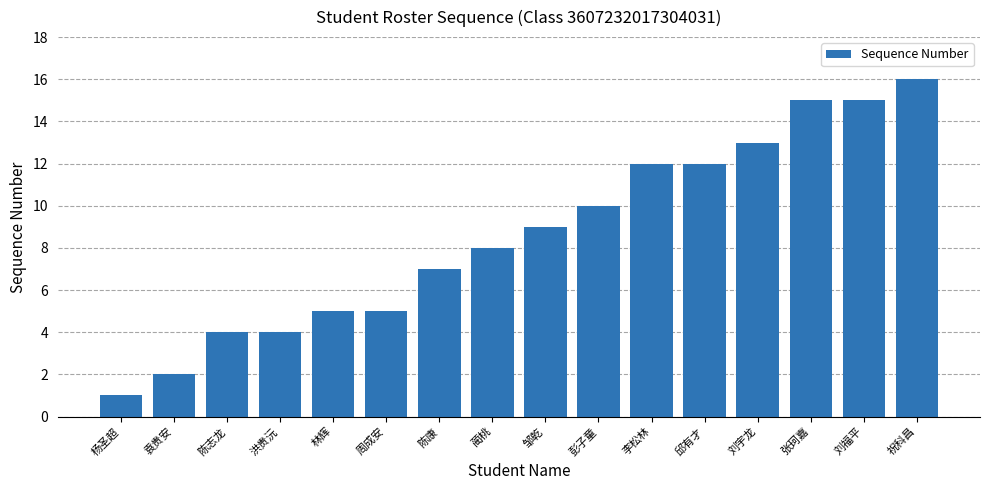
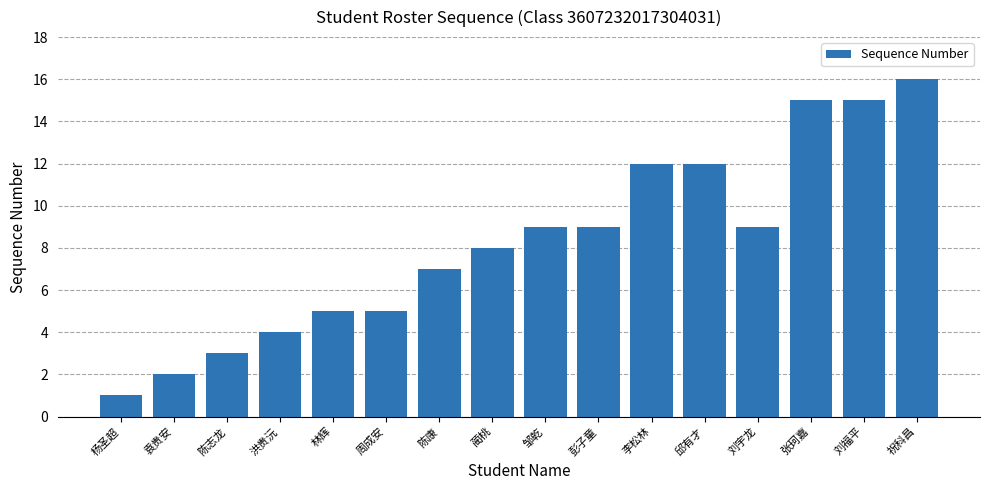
  {
    "杨圣超": 1,
    "袁贵安": 2,
-   "陈志龙": 4,
+   "陈志龙": 3,
    "洪贵沅": 4,
    "林辉": 5,
    "周成安": 5,
    "陈康": 7,
    "蔺桃": 8,
    "邹乾": 9,
-   "彭子童": 10,
+   "彭子童": 9,
    "李松林": 12,
    "邱有才": 12,
-   "刘宇龙": 13,
+   "刘宇龙": 9,
    "张珂嘉": 15,
    "刘福平": 15,
    "祝科昌": 16
  }
